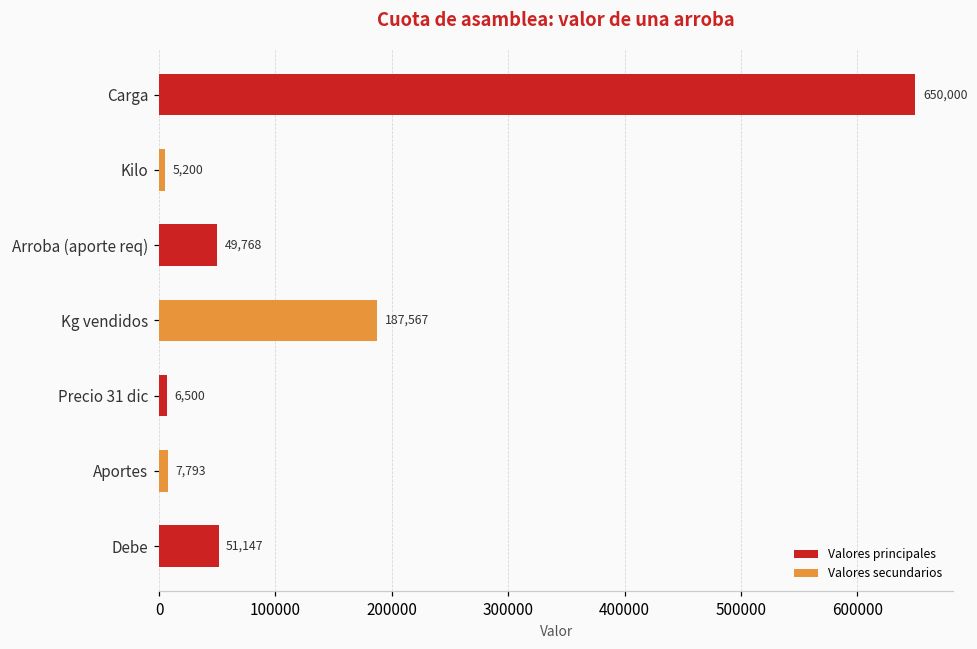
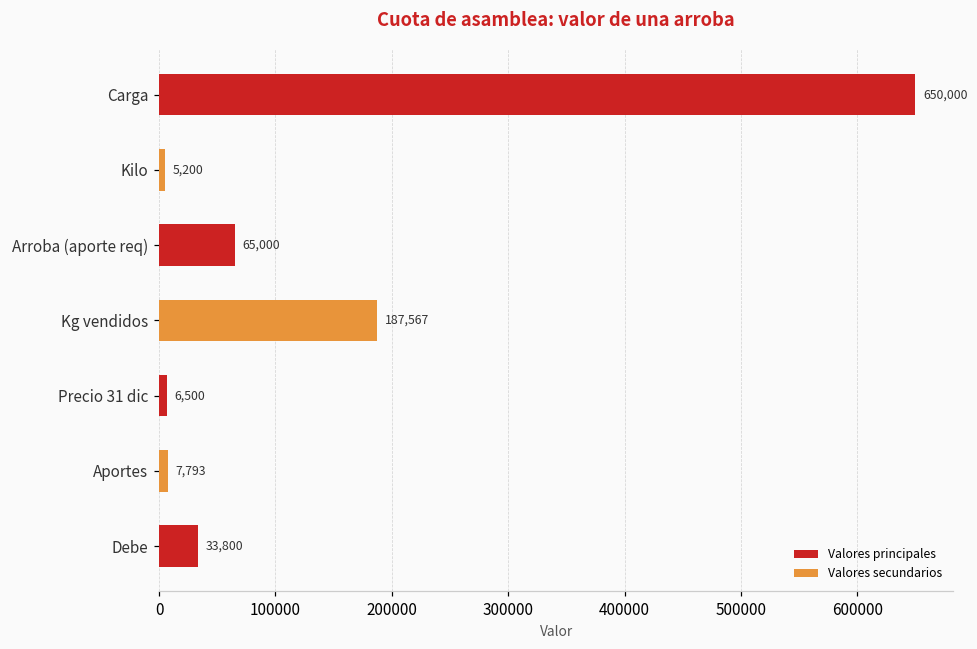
  {
    "Carga": "650,000",
    "Kilo": "5,200",
-   "Arroba (aporte req)": "49,768",
+   "Arroba (aporte req)": "65,000",
    "Kg vendidos": "187,567",
    "Precio 31 dic": "6,500",
    "Aportes": "7,793",
-   "Debe": "51,147"
+   "Debe": "33,800"
  }
